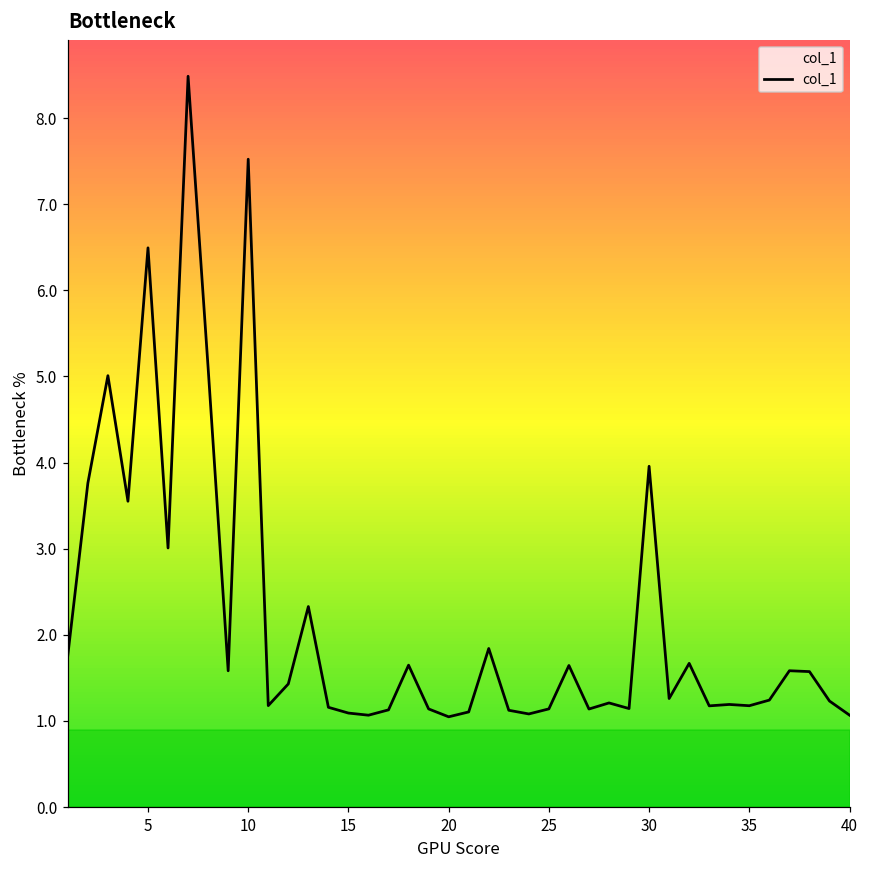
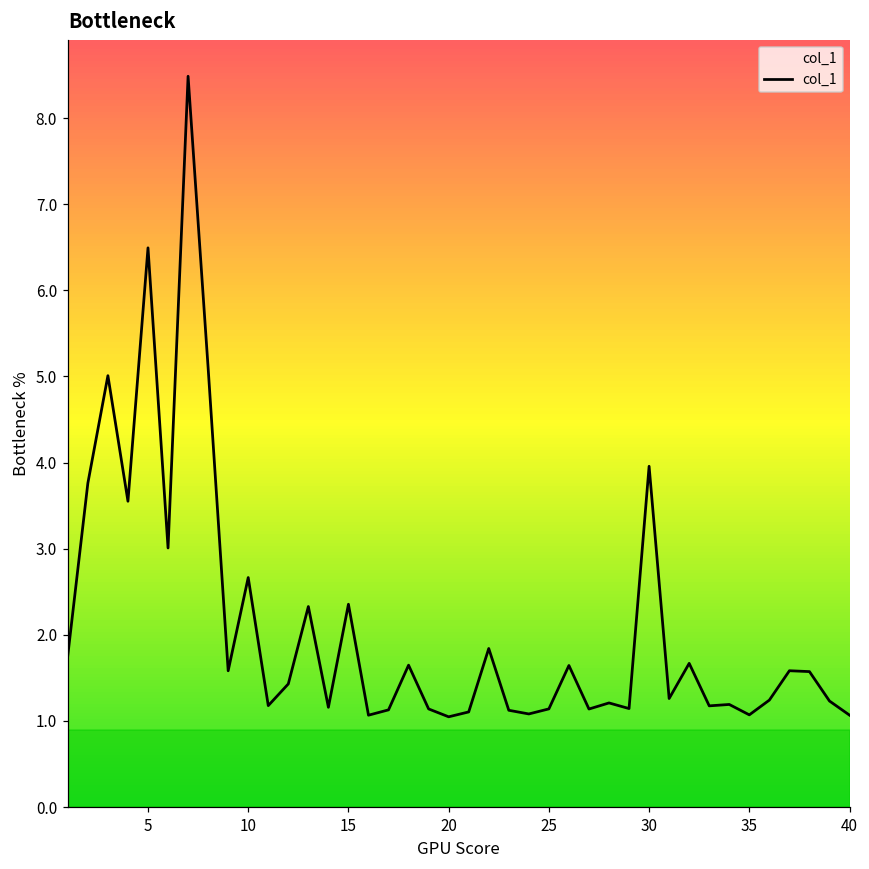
  {
    "5": 6.5,
-   "10": 7.5,
-   "15": 1.1,
+   "10": 2.7,
+   "15": 2.4,
    "20": 1.0,
    "25": 1.1,
    "30": 4.0,
-   "35": 1.2,
+   "35": 1.1,
    "40": 1.1
  }
